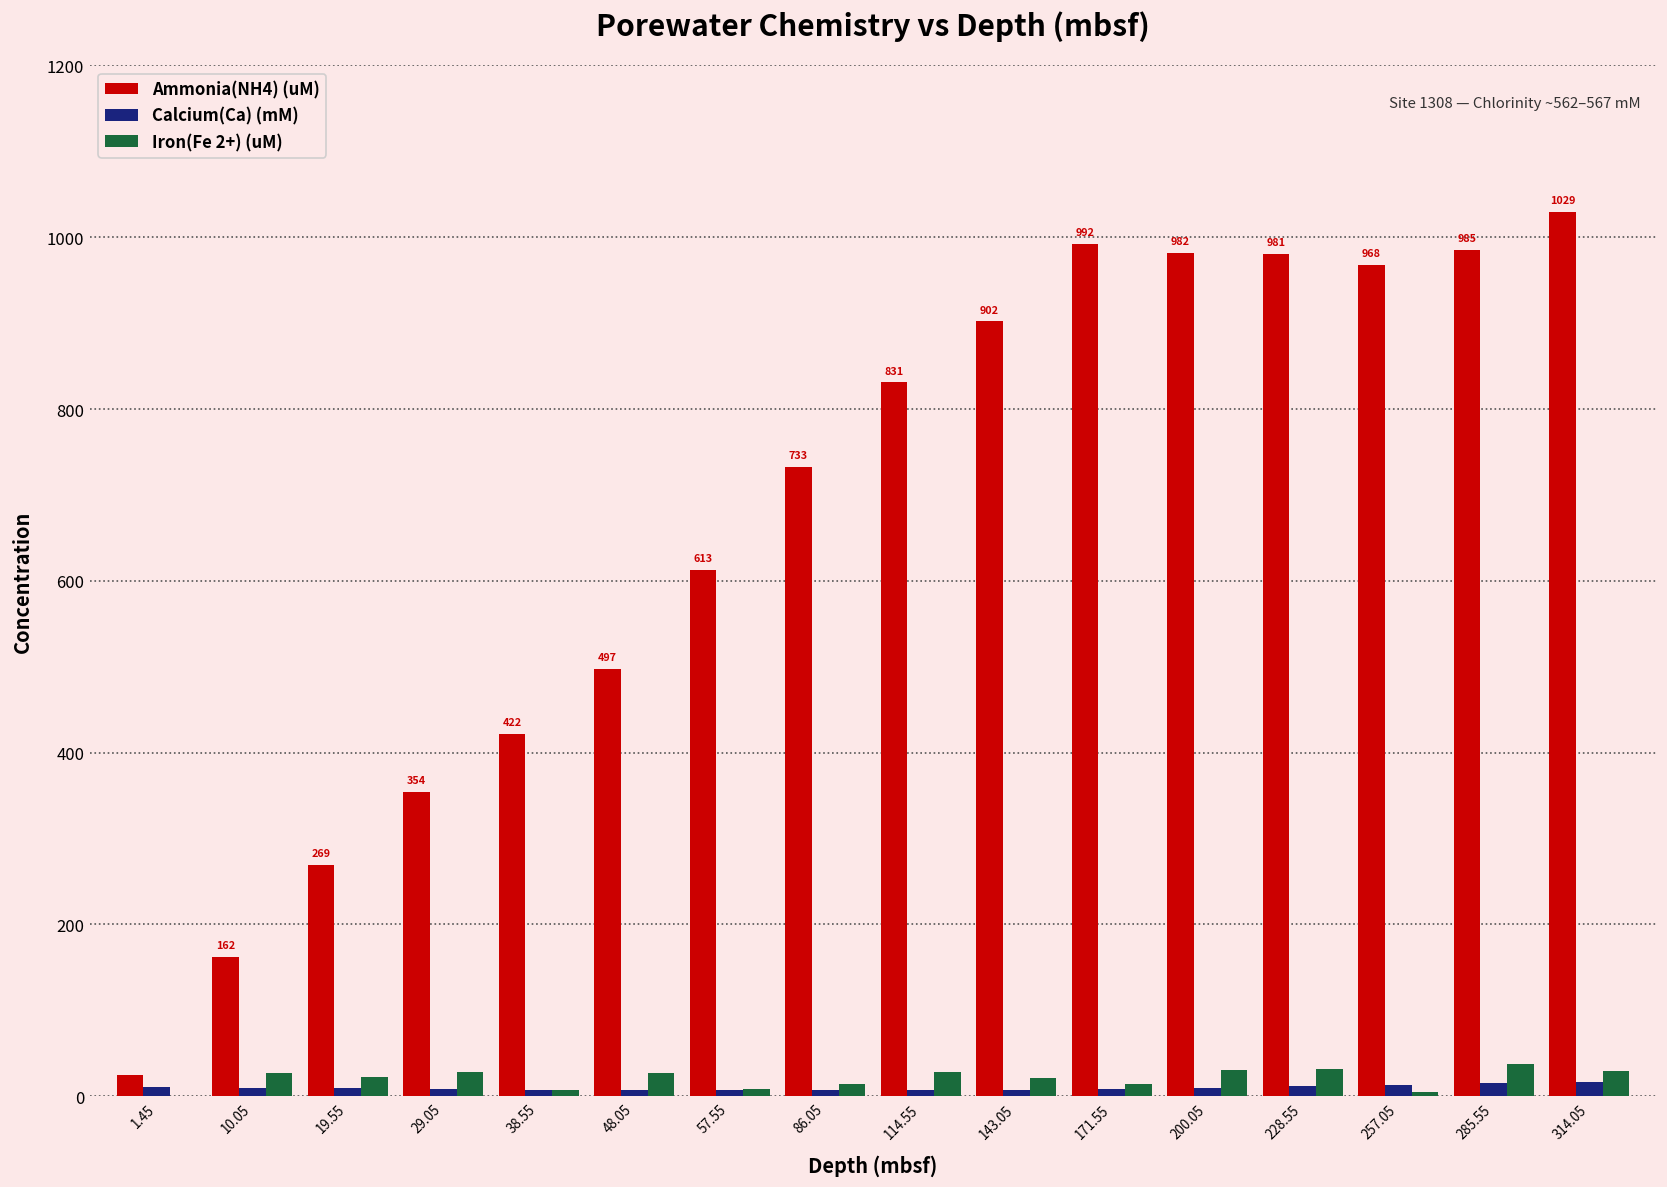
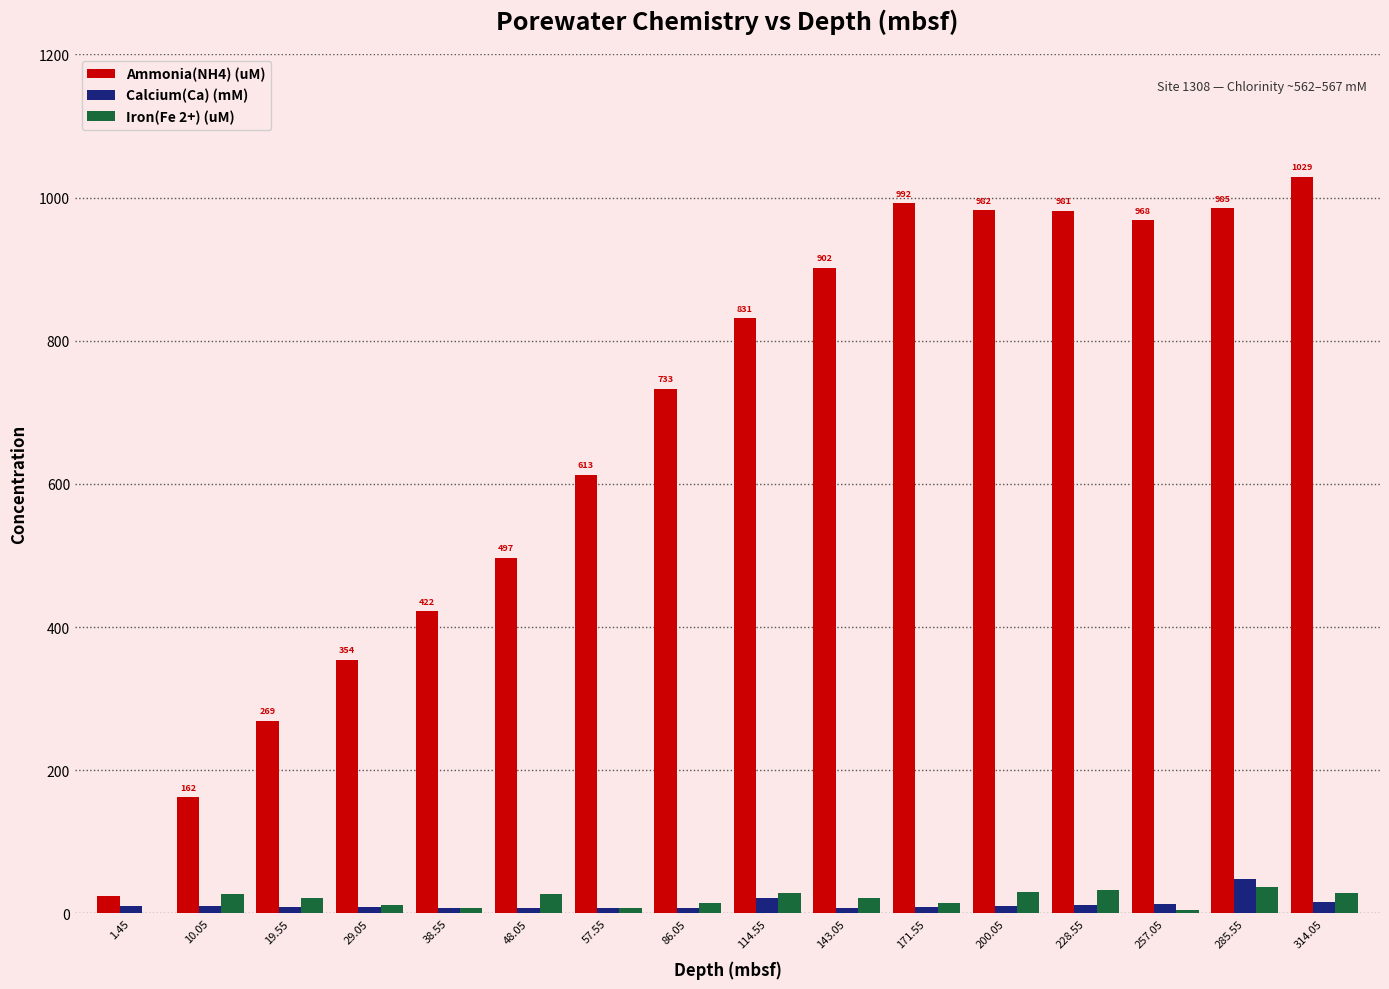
  {
    "Ammonia(NH4) (uM)": {
      "10.05": 162,
      "19.55": 269,
      "29.05": 354,
      "38.55": 422,
      "48.05": 497,
      "57.55": 613,
      "86.05": 733,
      "114.55": 831,
      "143.05": 902,
      "171.55": 992,
      "200.05": 982,
      "228.55": 981,
      "257.05": 968,
      "285.55": 985,
      "314.05": 1029
    },
    "Calcium(Ca) (mM)": {
      "1.45": 10,
      "10.05": 10,
      "19.55": 10,
      "29.05": 10,
      "38.55": 10,
      "48.05": 10,
      "57.55": 10,
      "86.05": 10,
-     "114.55": 10,
+     "114.55": 20,
      "143.05": 10,
      "171.55": 10,
      "200.05": 10,
      "228.55": 10,
      "257.05": 10,
-     "285.55": 10,
+     "285.55": 50,
      "314.05": 20
    },
    "Iron(Fe 2+) (uM)": {
      "10.05": 30,
      "19.55": 20,
-     "29.05": 30,
+     "29.05": 10,
      "38.55": 10,
      "48.05": 30,
      "57.55": 10,
      "86.05": 10,
      "114.55": 30,
      "143.05": 20,
      "171.55": 10,
      "200.05": 30,
      "228.55": 30,
      "257.05": 0,
      "285.55": 40,
      "314.05": 30
    }
  }
